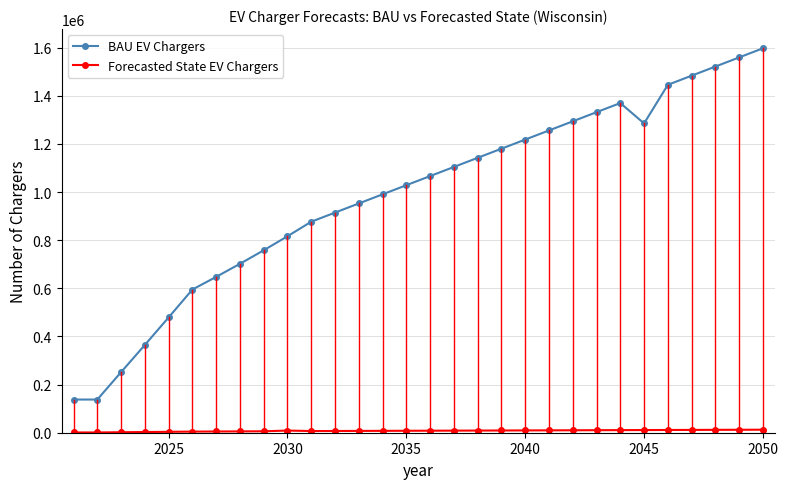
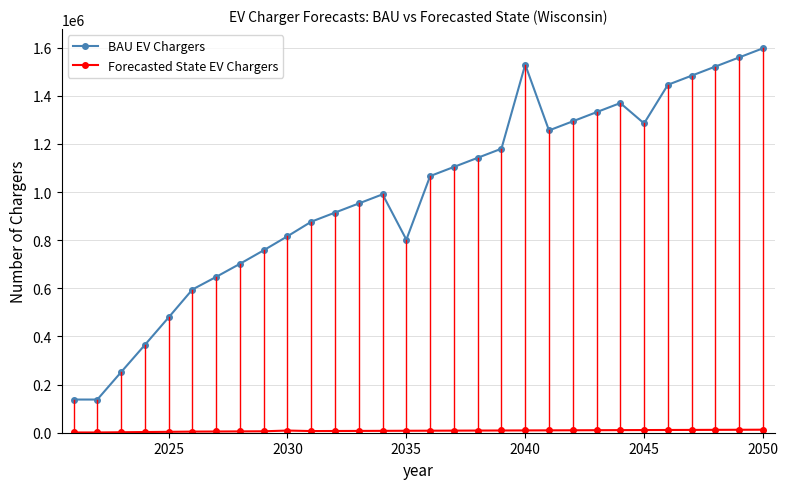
  {
    "BAU EV Chargers": {
-     "2035": 1030000,
-     "2040": 1220000
+     "2035": 800000,
+     "2040": 1530000
    }
  }
